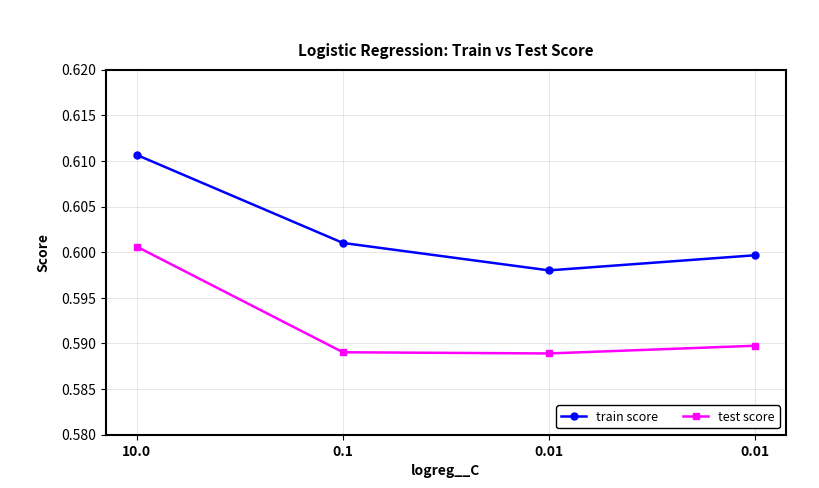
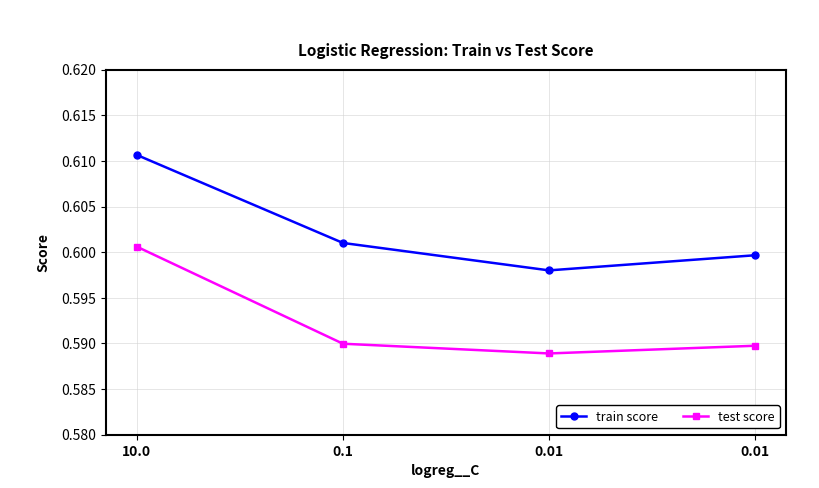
  {
    "train score": {
      "10.0": 0.611,
      "0.1": 0.601
    },
    "test score": {
      "10.0": 0.601,
-     "0.1": 0.589
+     "0.1": 0.590
    }
  }
